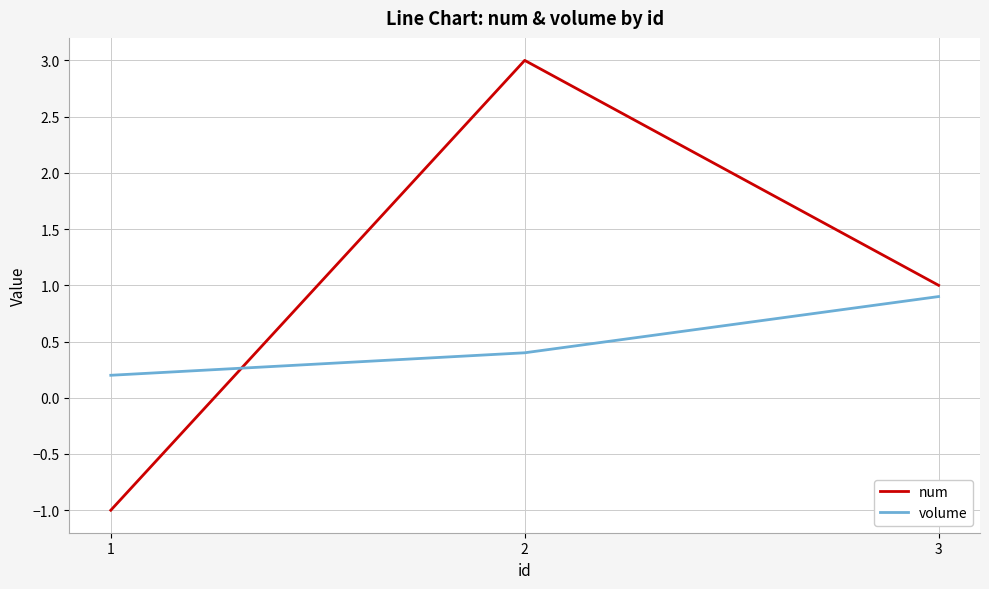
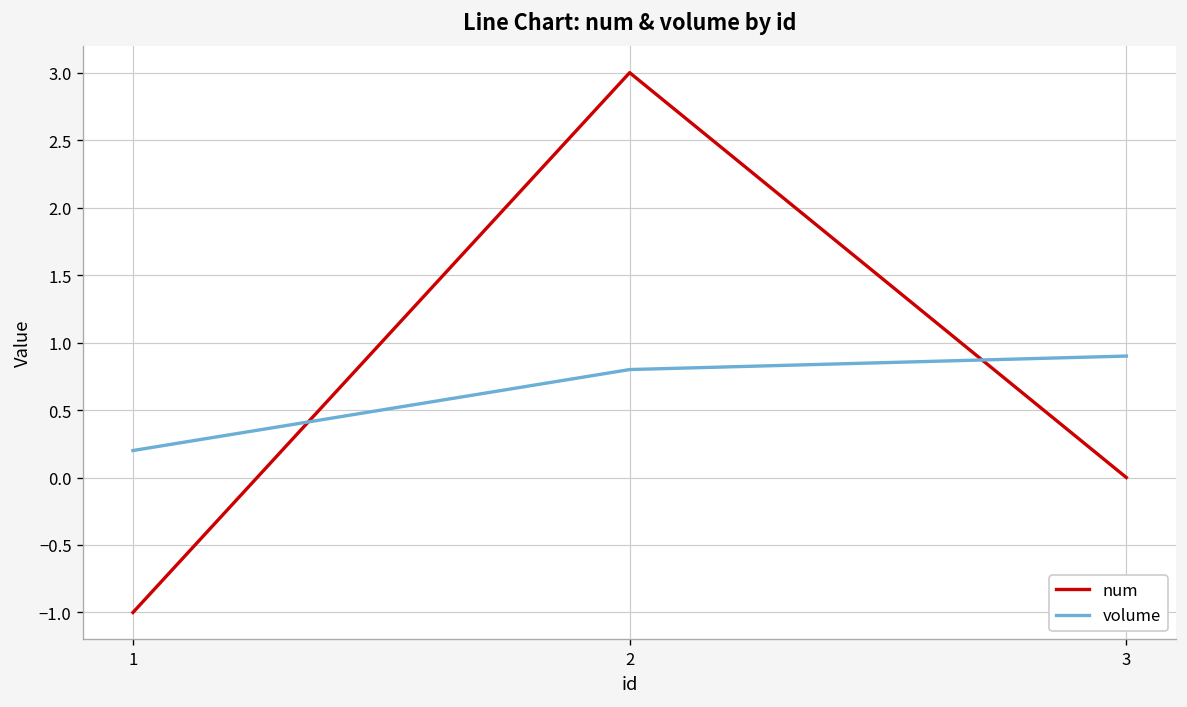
  {
    "num": {
      "1": -1,
      "2": 3,
-     "3": 1
+     "3": 0
    },
    "volume": {
      "1": 0.2,
-     "2": 0.4,
+     "2": 0.8,
      "3": 0.9
    }
  }
